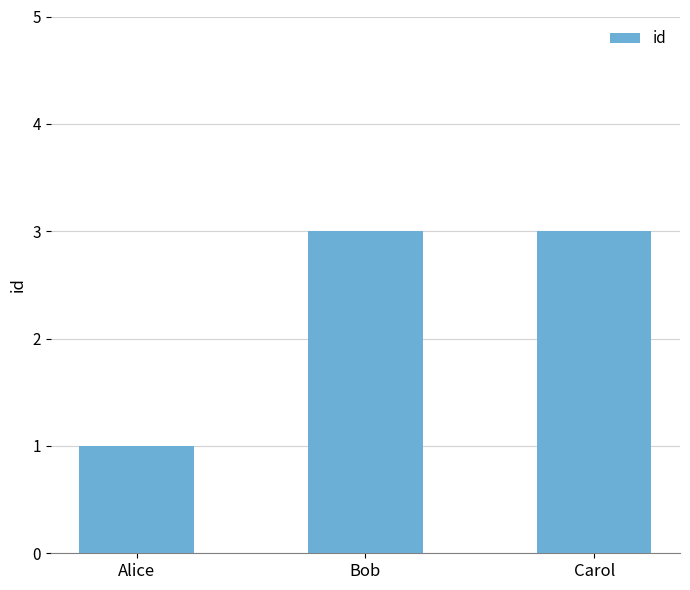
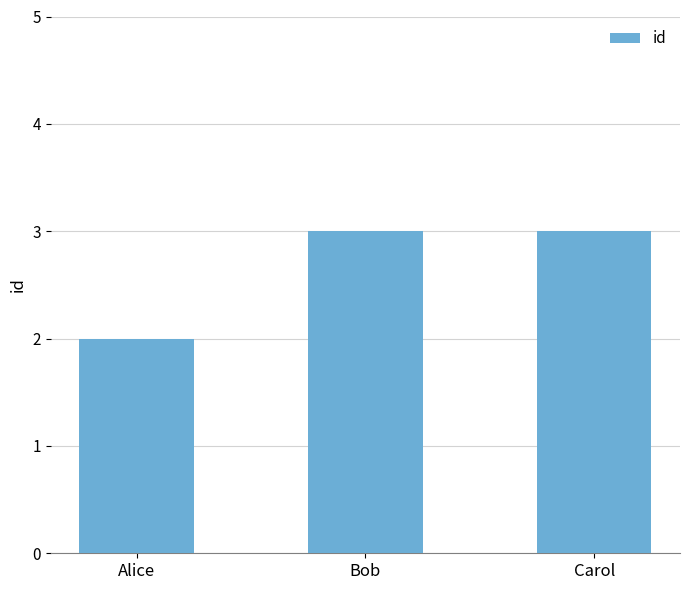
  {
-   "Alice": 1,
+   "Alice": 2,
    "Bob": 3,
    "Carol": 3
  }
